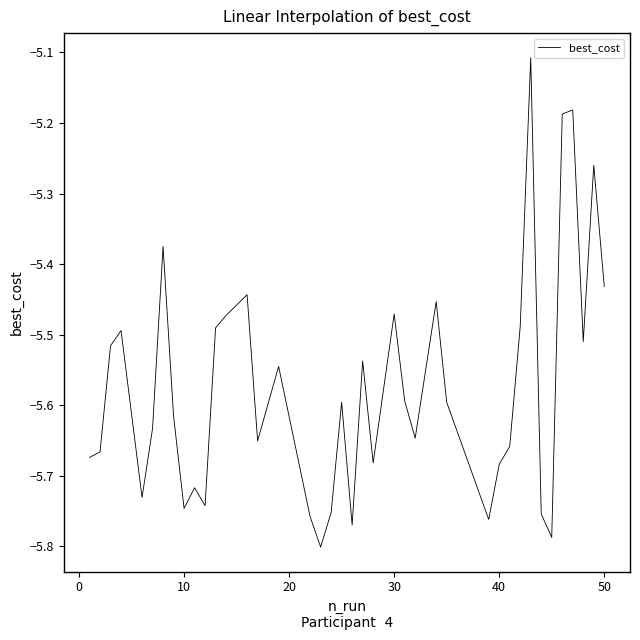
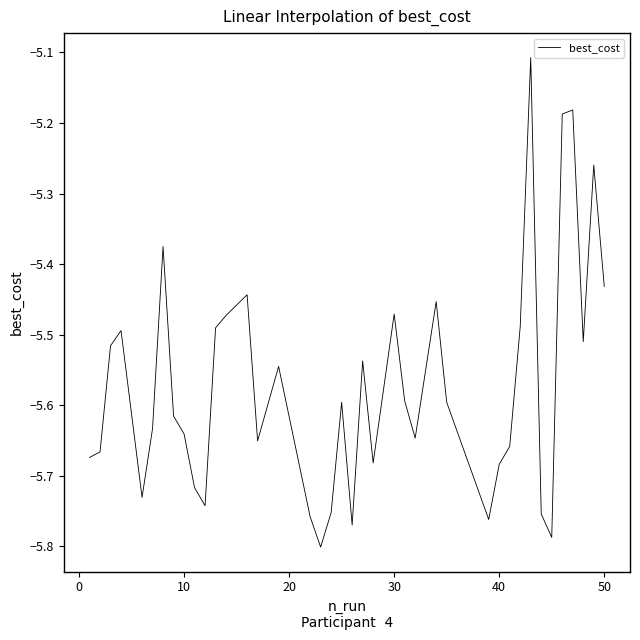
  {
-   "10": -5.75,
+   "10": -5.64,
    "30": -5.47,
    "40": -5.68,
    "50": -5.43
  }
